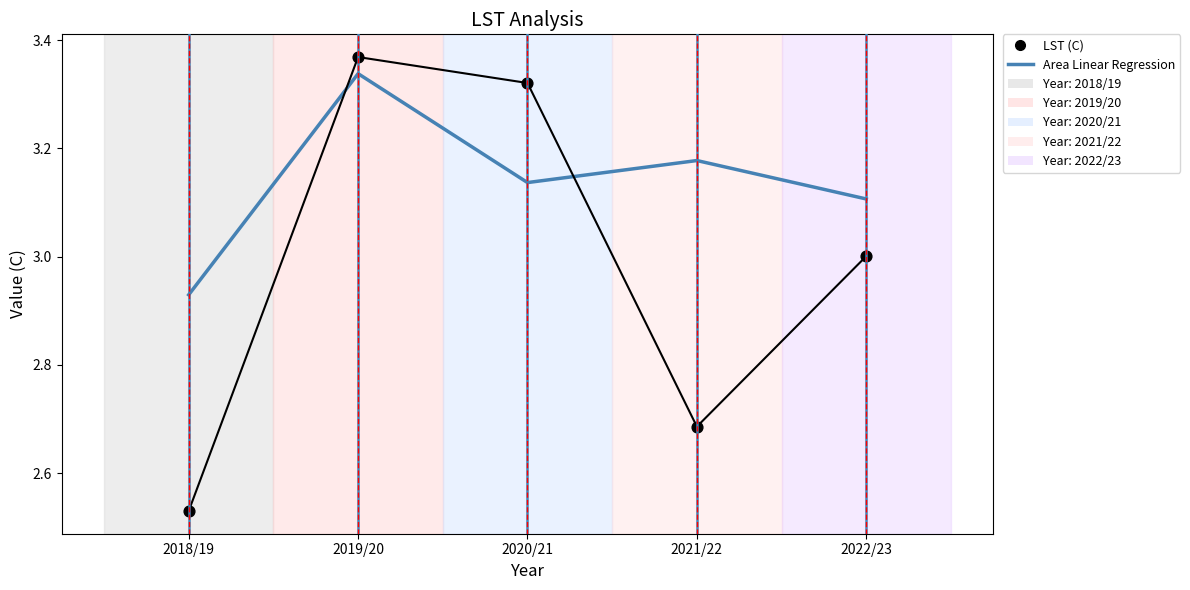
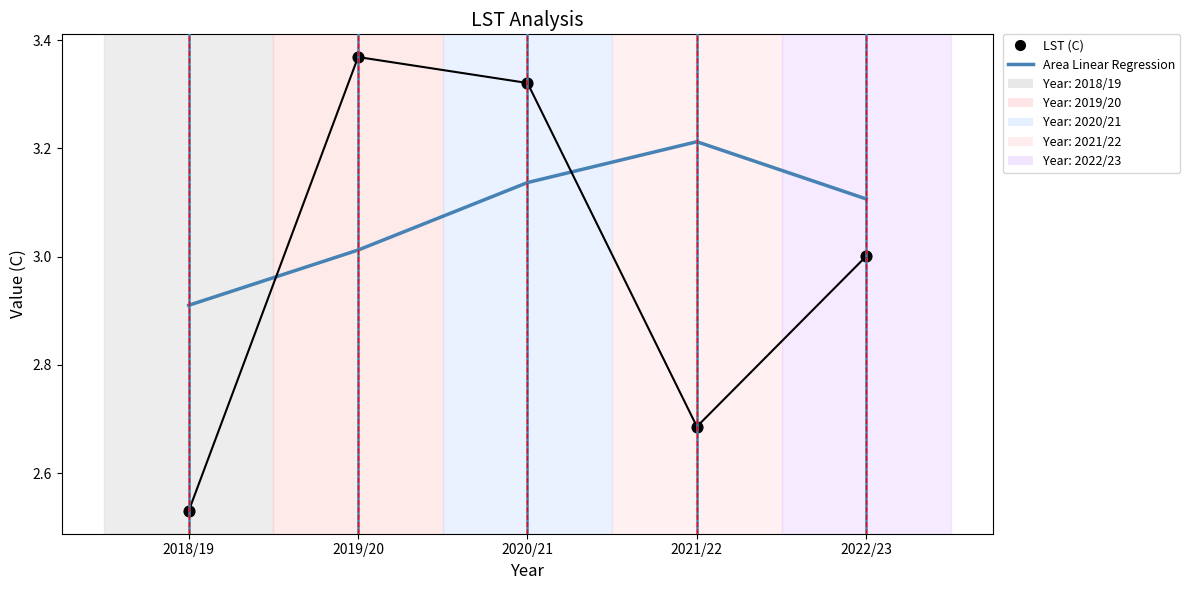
  {
    "LST (C)": {
      "2018/19": 2.53,
      "2019/20": 3.37,
      "2020/21": 3.32,
      "2021/22": 2.69,
      "2022/23": 3.00
    },
    "Area Linear Regression": {
-     "2018/19": 2.93,
-     "2019/20": 3.34,
+     "2018/19": 2.91,
+     "2019/20": 3.01,
      "2020/21": 3.14,
-     "2021/22": 3.18,
+     "2021/22": 3.21,
      "2022/23": 3.11
    }
  }
